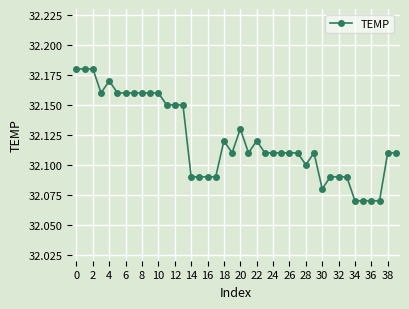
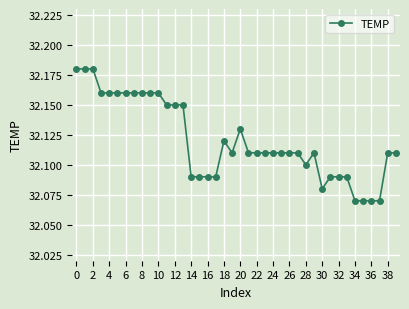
  {
    "0": 32.18,
    "2": 32.18,
-   "4": 32.17,
+   "4": 32.16,
    "6": 32.16,
    "8": 32.16,
    "10": 32.16,
    "12": 32.15,
    "14": 32.09,
    "16": 32.09,
    "18": 32.12,
    "20": 32.13,
-   "22": 32.12,
+   "22": 32.11,
    "24": 32.11,
    "26": 32.11,
    "28": 32.10,
    "30": 32.08,
    "32": 32.09,
    "34": 32.07,
    "36": 32.07,
    "38": 32.11
  }
